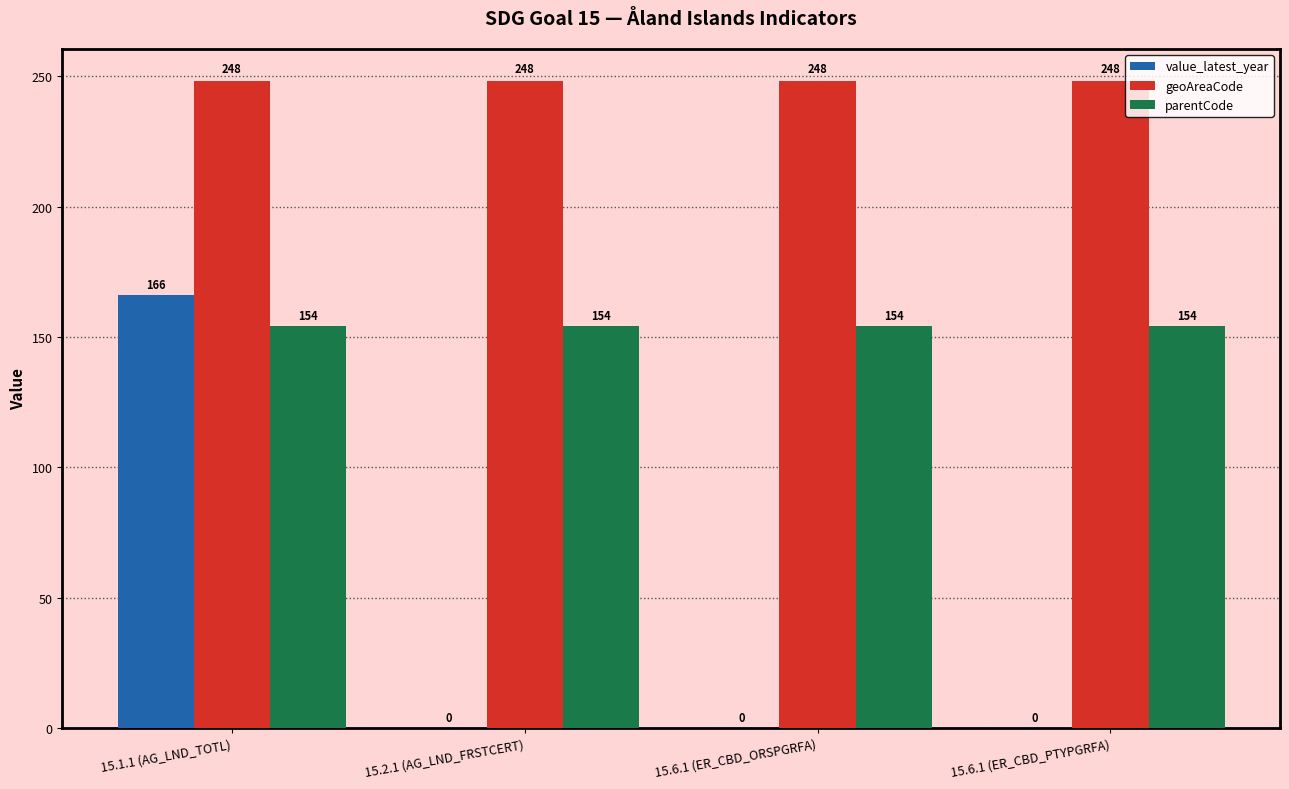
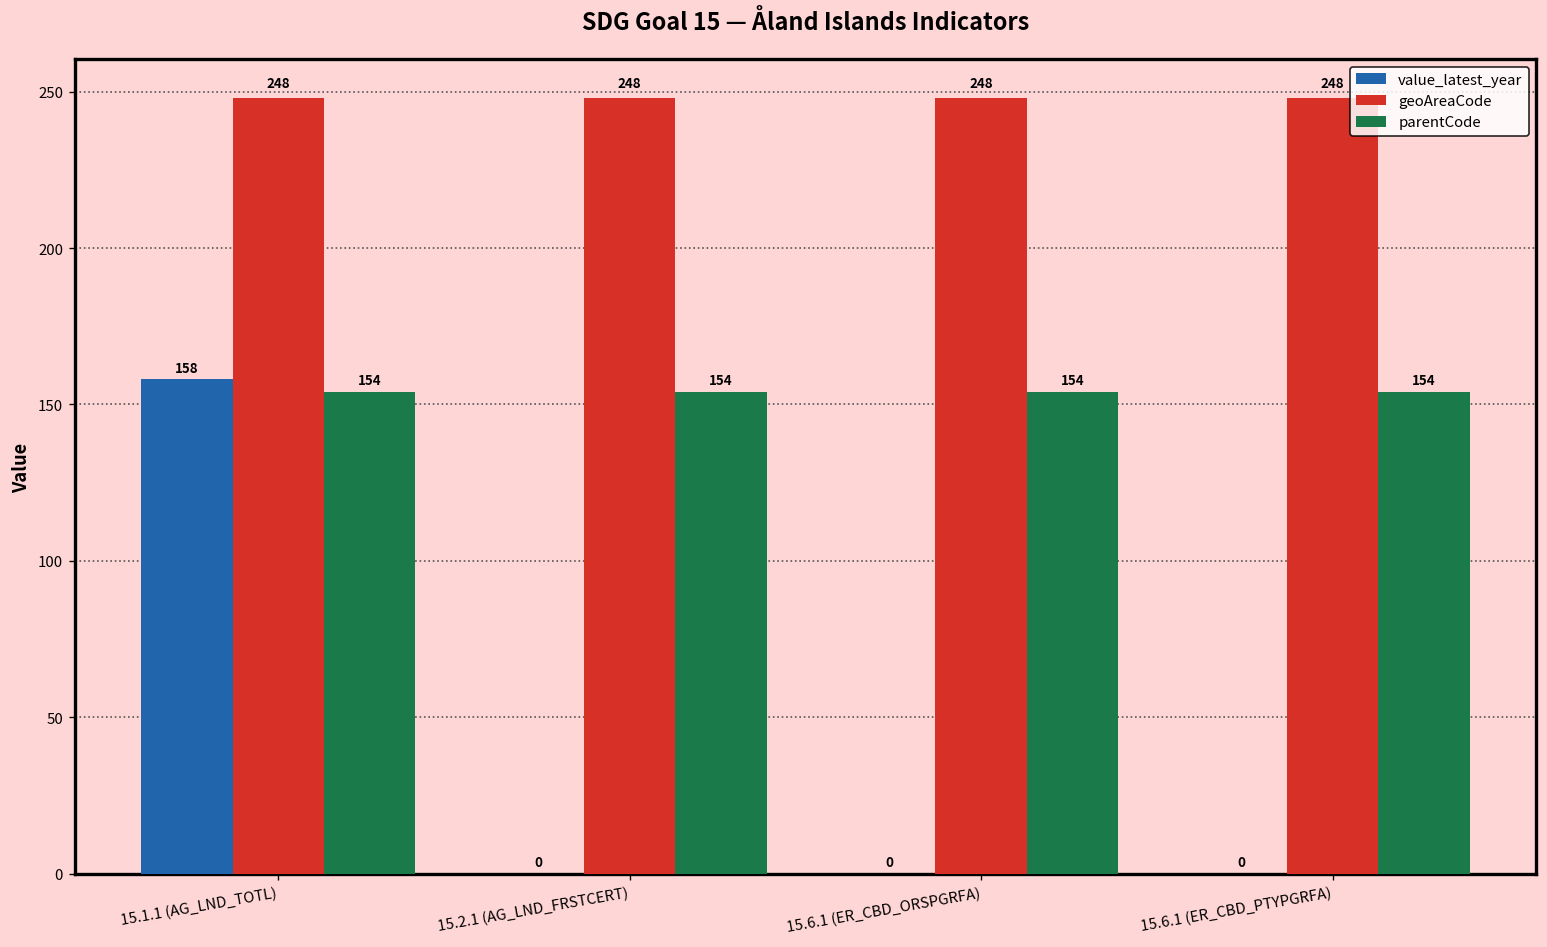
  {
    "value_latest_year": {
-     "15.1.1 (AG_LND_TOTL)": 166,
+     "15.1.1 (AG_LND_TOTL)": 158,
      "15.2.1 (AG_LND_FRSTCERT)": 0,
      "15.6.1 (ER_CBD_ORSPGRFA)": 0,
      "15.6.1 (ER_CBD_PTYPGRFA)": 0
    },
    "geoAreaCode": {
      "15.1.1 (AG_LND_TOTL)": 248,
      "15.2.1 (AG_LND_FRSTCERT)": 248,
      "15.6.1 (ER_CBD_ORSPGRFA)": 248,
      "15.6.1 (ER_CBD_PTYPGRFA)": 248
    },
    "parentCode": {
      "15.1.1 (AG_LND_TOTL)": 154,
      "15.2.1 (AG_LND_FRSTCERT)": 154,
      "15.6.1 (ER_CBD_ORSPGRFA)": 154,
      "15.6.1 (ER_CBD_PTYPGRFA)": 154
    }
  }
